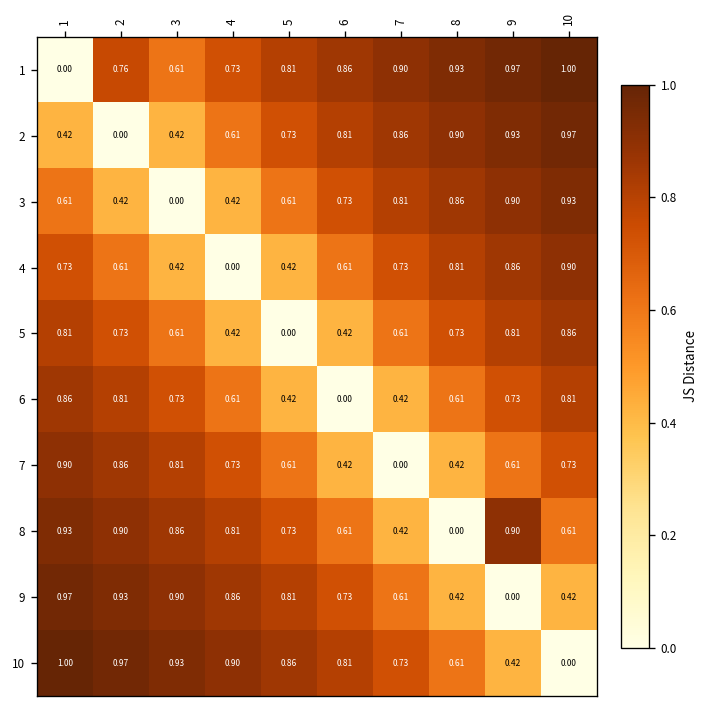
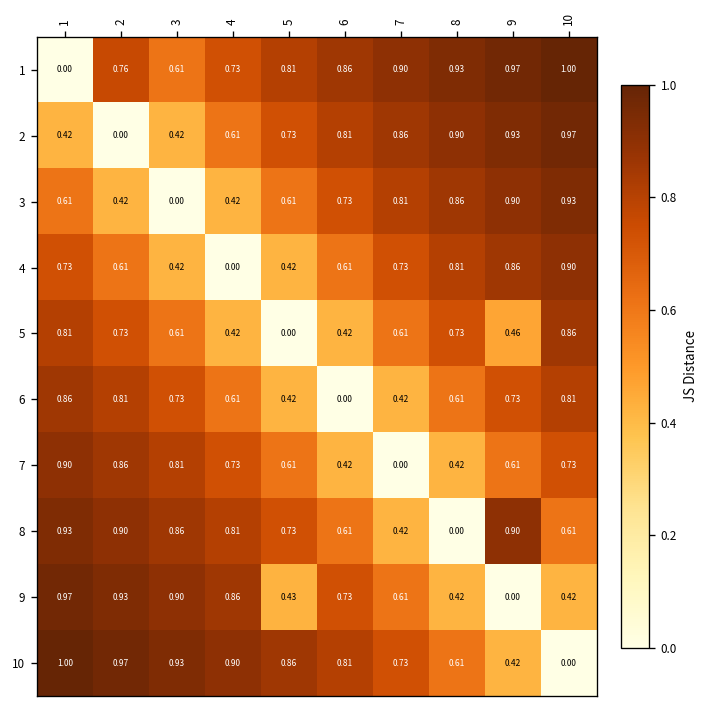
  {
    "1": {
      "1": 0.00,
      "2": 0.76,
      "3": 0.61,
      "4": 0.73,
      "5": 0.81,
      "6": 0.86,
      "7": 0.90,
      "8": 0.93,
      "9": 0.97,
      "10": 1.00
    },
    "2": {
      "1": 0.42,
      "2": 0.00,
      "3": 0.42,
      "4": 0.61,
      "5": 0.73,
      "6": 0.81,
      "7": 0.86,
      "8": 0.90,
      "9": 0.93,
      "10": 0.97
    },
    "3": {
      "1": 0.61,
      "2": 0.42,
      "3": 0.00,
      "4": 0.42,
      "5": 0.61,
      "6": 0.73,
      "7": 0.81,
      "8": 0.86,
      "9": 0.90,
      "10": 0.93
    },
    "4": {
      "1": 0.73,
      "2": 0.61,
      "3": 0.42,
      "4": 0.00,
      "5": 0.42,
      "6": 0.61,
      "7": 0.73,
      "8": 0.81,
      "9": 0.86,
      "10": 0.90
    },
    "5": {
      "1": 0.81,
      "2": 0.73,
      "3": 0.61,
      "4": 0.42,
      "5": 0.00,
      "6": 0.42,
      "7": 0.61,
      "8": 0.73,
-     "9": 0.81,
+     "9": 0.46,
      "10": 0.86
    },
    "6": {
      "1": 0.86,
      "2": 0.81,
      "3": 0.73,
      "4": 0.61,
      "5": 0.42,
      "6": 0.00,
      "7": 0.42,
      "8": 0.61,
      "9": 0.73,
      "10": 0.81
    },
    "7": {
      "1": 0.90,
      "2": 0.86,
      "3": 0.81,
      "4": 0.73,
      "5": 0.61,
      "6": 0.42,
      "7": 0.00,
      "8": 0.42,
      "9": 0.61,
      "10": 0.73
    },
    "8": {
      "1": 0.93,
      "2": 0.90,
      "3": 0.86,
      "4": 0.81,
      "5": 0.73,
      "6": 0.61,
      "7": 0.42,
      "8": 0.00,
      "9": 0.90,
      "10": 0.61
    },
    "9": {
      "1": 0.97,
      "2": 0.93,
      "3": 0.90,
      "4": 0.86,
-     "5": 0.81,
+     "5": 0.43,
      "6": 0.73,
      "7": 0.61,
      "8": 0.42,
      "9": 0.00,
      "10": 0.42
    },
    "10": {
      "1": 1.00,
      "2": 0.97,
      "3": 0.93,
      "4": 0.90,
      "5": 0.86,
      "6": 0.81,
      "7": 0.73,
      "8": 0.61,
      "9": 0.42,
      "10": 0.00
    }
  }
